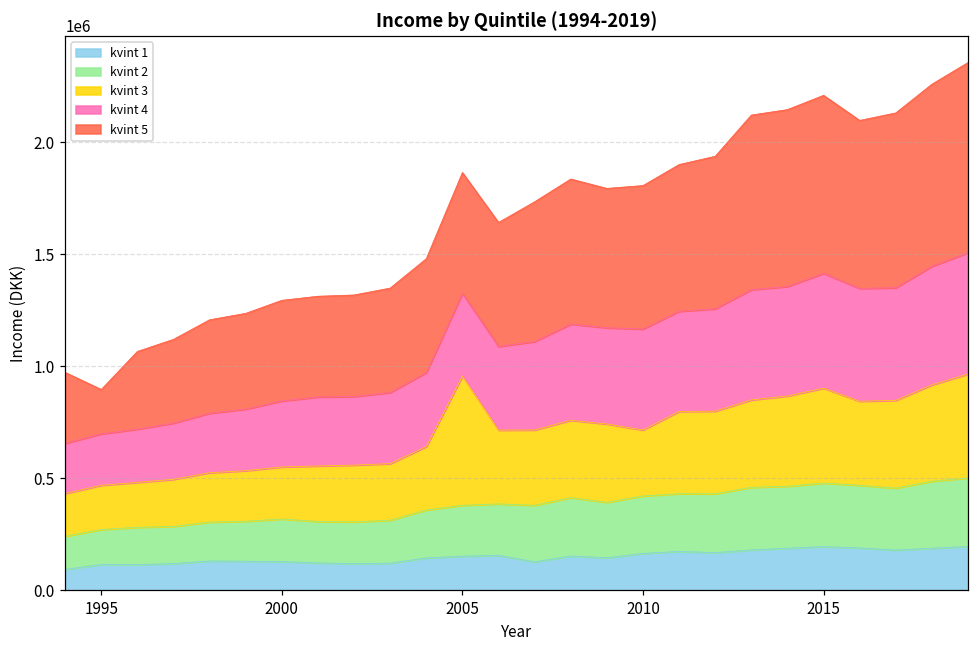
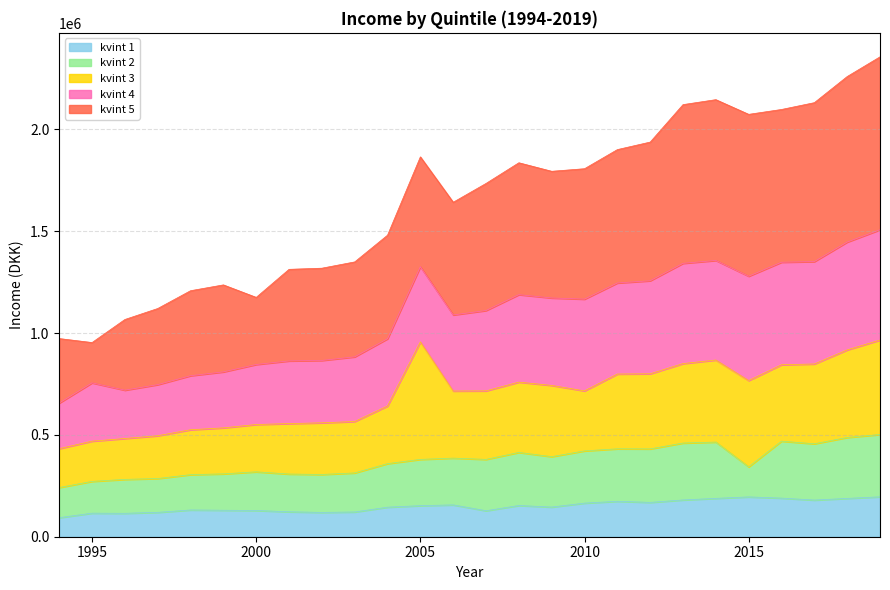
  {
    "kvint 1": {
      "1995": 120000,
      "2000": 130000,
      "2005": 150000,
      "2010": 170000,
      "2015": 200000
    },
    "kvint 2": {
      "1995": 160000,
      "2000": 190000,
      "2005": 230000,
      "2010": 260000,
-     "2015": 280000
+     "2015": 150000
    },
    "kvint 3": {
      "1995": 200000,
      "2000": 230000,
      "2005": 580000,
      "2010": 290000,
      "2015": 420000
    },
    "kvint 4": {
-     "1995": 230000,
+     "1995": 290000,
      "2000": 290000,
      "2005": 370000,
      "2010": 450000,
      "2015": 510000
    },
    "kvint 5": {
      "1995": 200000,
-     "2000": 450000,
+     "2000": 330000,
      "2005": 540000,
      "2010": 640000,
      "2015": 800000
    }
  }
